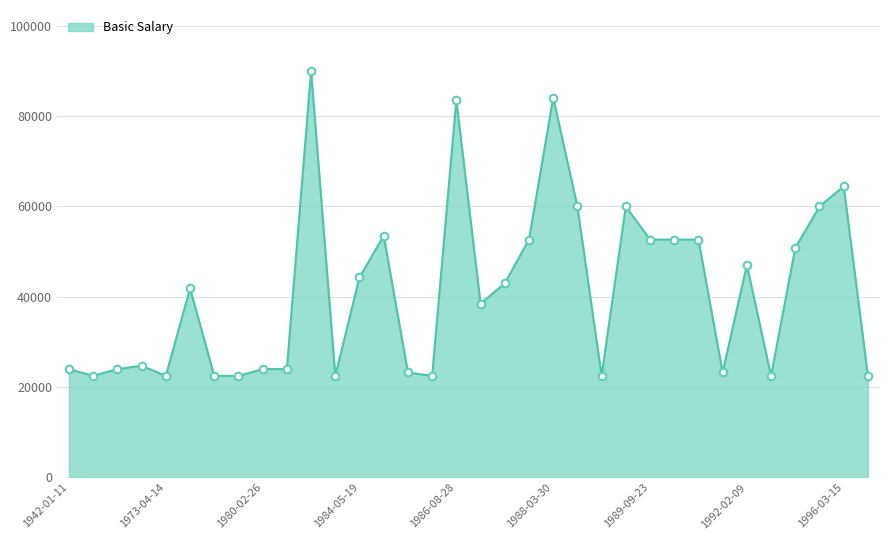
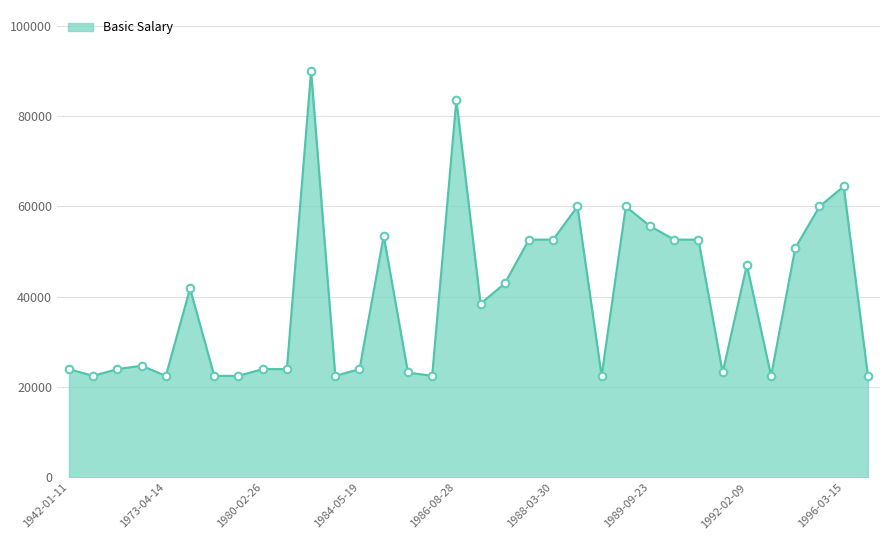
  {
    "1942-01-11": 24000,
    "1973-04-14": 23000,
    "1980-02-26": 24000,
-   "1984-05-19": 44000,
+   "1984-05-19": 24000,
    "1986-08-28": 84000,
-   "1988-03-30": 84000,
-   "1989-09-23": 53000,
+   "1988-03-30": 53000,
+   "1989-09-23": 56000,
    "1992-02-09": 47000,
    "1996-03-15": 64000
  }
